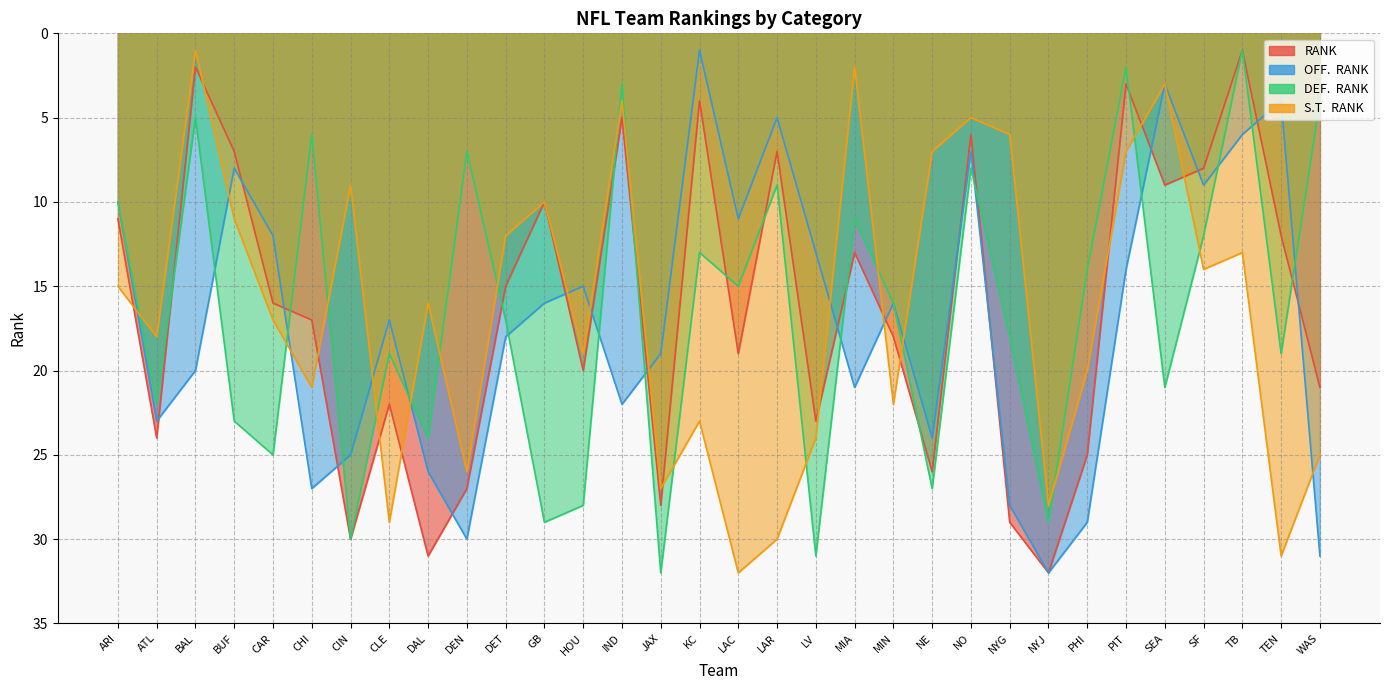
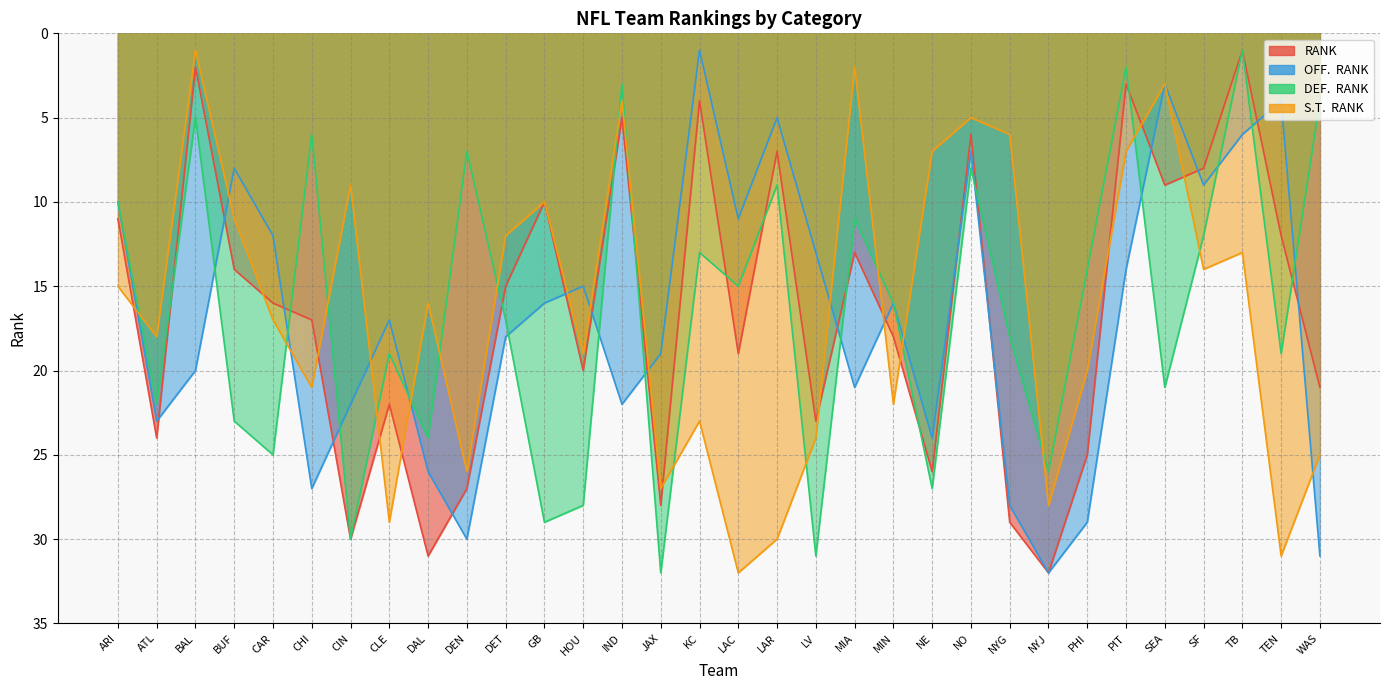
  {
    "RANK": {
      "ARI": 11,
      "ATL": 24,
      "BAL": 2,
-     "BUF": 7,
+     "BUF": 14,
      "CAR": 16,
      "CHI": 17,
      "CLE": 22,
      "DAL": 31,
      "DEN": 27,
      "DET": 15,
      "HOU": 20,
      "IND": 5,
      "JAX": 28,
      "KC": 4,
      "LAC": 19,
      "LAR": 7,
      "LV": 23,
      "MIA": 13,
      "MIN": 18,
      "NE": 26,
      "NO": 6,
      "NYG": 29,
      "PHI": 25,
      "PIT": 3,
      "SEA": 9,
      "SF": 8,
      "TEN": 12,
      "WAS": 21
    },
    "OFF. RANK": {
      "ATL": 23,
      "BAL": 20,
      "BUF": 8,
      "CAR": 12,
      "CHI": 27,
-     "CIN": 25,
+     "CIN": 22,
      "CLE": 17,
      "DAL": 26,
      "DEN": 30,
      "DET": 18,
      "GB": 16,
      "HOU": 15,
      "IND": 22,
      "JAX": 19,
      "KC": 1,
      "LAC": 11,
      "LAR": 5,
      "LV": 13,
      "MIA": 21,
      "NE": 24,
      "NO": 7,
      "NYG": 28,
      "PHI": 29,
      "PIT": 14,
      "SF": 9,
      "TB": 6,
      "WAS": 31
    },
    "DEF. RANK": {
      "ATL": 22,
      "BAL": 5,
      "BUF": 23,
      "CAR": 25,
      "CHI": 6,
      "CLE": 19,
      "DAL": 24,
      "DEN": 7,
      "DET": 17,
      "GB": 29,
      "HOU": 28,
      "IND": 3,
      "JAX": 32,
      "KC": 13,
      "LAC": 15,
      "LAR": 9,
      "LV": 31,
      "MIA": 11,
      "NE": 27,
      "NO": 8,
      "NYG": 18,
-     "NYJ": 29,
+     "NYJ": 26,
      "PHI": 14,
      "PIT": 2,
      "SEA": 21,
      "SF": 12,
      "TEN": 19
    },
    "S.T. RANK": {
      "ARI": 15,
      "ATL": 18,
      "BAL": 1,
      "BUF": 11,
      "CAR": 17,
      "CHI": 21,
      "CIN": 9,
      "CLE": 29,
      "DAL": 16,
      "DEN": 26,
      "DET": 12,
      "HOU": 19,
      "IND": 4,
      "JAX": 27,
      "KC": 23,
      "LAC": 32,
      "LAR": 30,
      "LV": 24,
      "MIA": 2,
      "MIN": 22,
      "NE": 7,
      "NO": 5,
      "NYG": 6,
      "NYJ": 28,
      "PHI": 20,
      "PIT": 7,
      "SF": 14,
      "TB": 13,
      "TEN": 31,
      "WAS": 25
    }
  }
